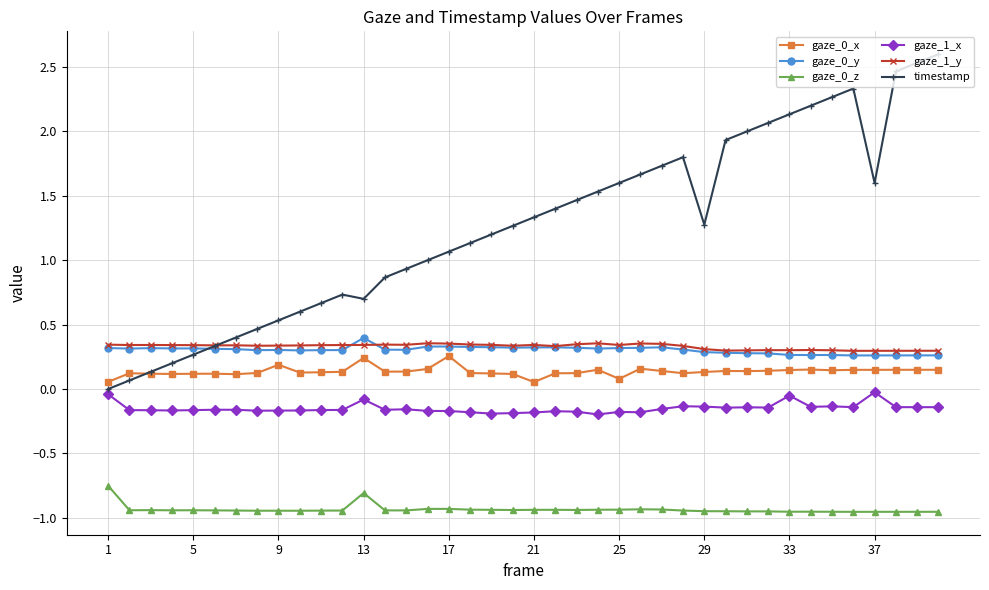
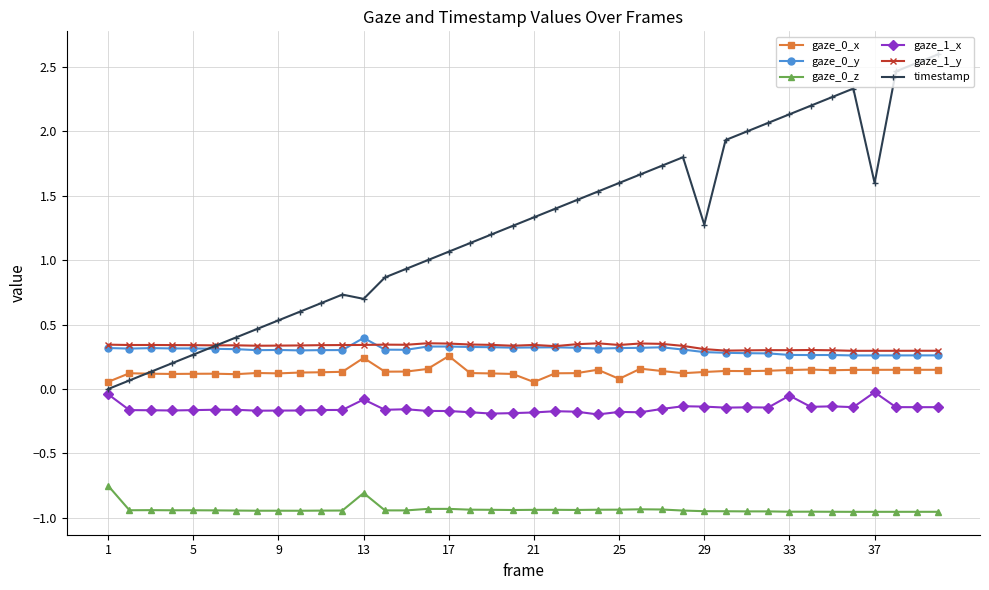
  {
    "gaze_0_x": {
      "1": 0.06,
      "5": 0.12,
-     "9": 0.19,
+     "9": 0.12,
      "13": 0.24,
      "17": 0.26,
      "21": 0.05,
      "25": 0.08,
      "29": 0.13,
      "33": 0.15,
      "37": 0.15
    },
    "gaze_0_y": {
      "1": 0.32,
      "5": 0.31,
      "9": 0.30,
      "13": 0.40,
      "17": 0.33,
      "25": 0.32,
      "29": 0.29,
      "33": 0.26,
      "37": 0.26
    },
    "gaze_0_z": {
      "1": -0.75,
      "5": -0.94,
      "9": -0.95,
      "13": -0.81,
      "17": -0.93,
      "21": -0.94,
      "25": -0.94,
      "29": -0.95,
      "33": -0.95,
      "37": -0.95
    },
    "gaze_1_x": {
      "1": -0.04,
      "5": -0.16,
      "9": -0.17,
      "13": -0.08,
      "17": -0.17,
      "21": -0.18,
      "25": -0.18,
      "29": -0.14,
      "33": -0.05,
      "37": -0.03
    },
    "gaze_1_y": {
      "1": 0.34,
      "5": 0.34,
      "9": 0.34,
      "13": 0.34,
      "17": 0.35,
      "25": 0.34,
      "29": 0.31,
      "33": 0.30,
      "37": 0.30
    },
    "timestamp": {
      "1": 0.00,
      "5": 0.27,
      "9": 0.53,
      "13": 0.70,
      "17": 1.07,
      "21": 1.33,
      "25": 1.60,
      "29": 1.28,
      "33": 2.13,
      "37": 1.60
    }
  }
